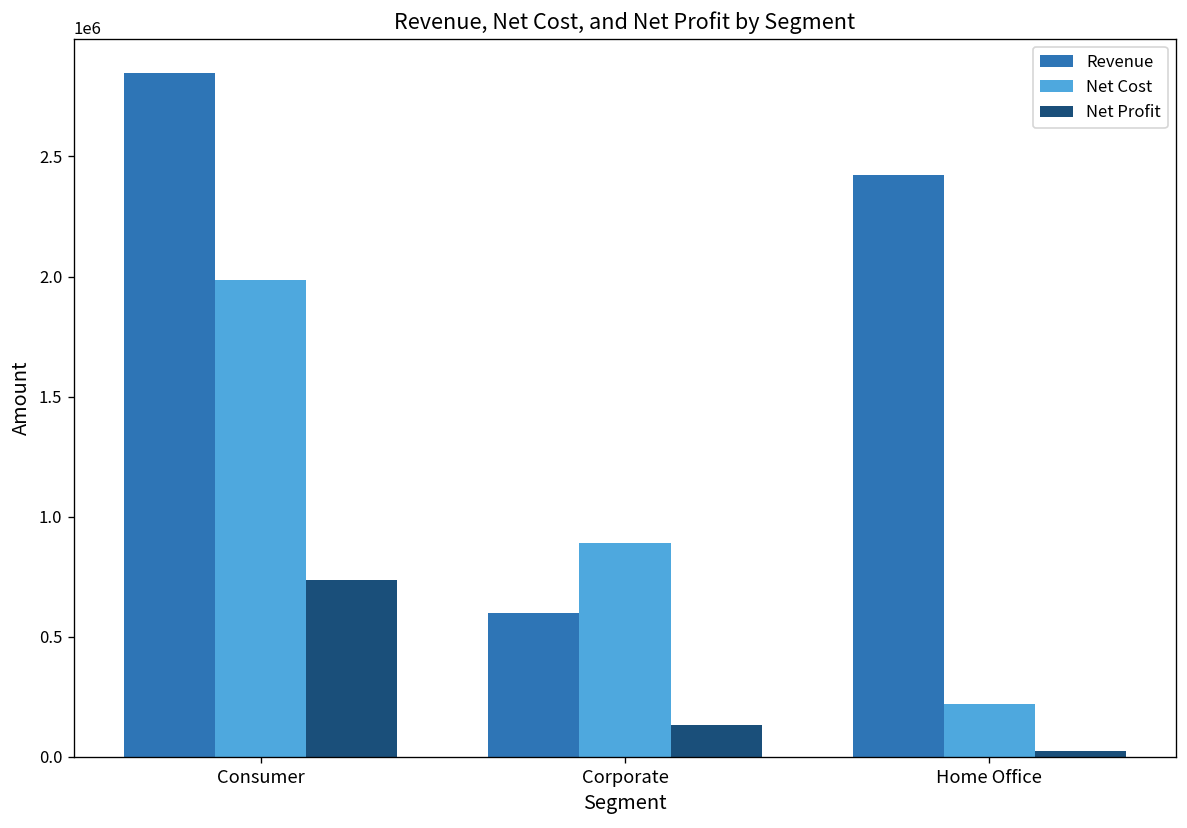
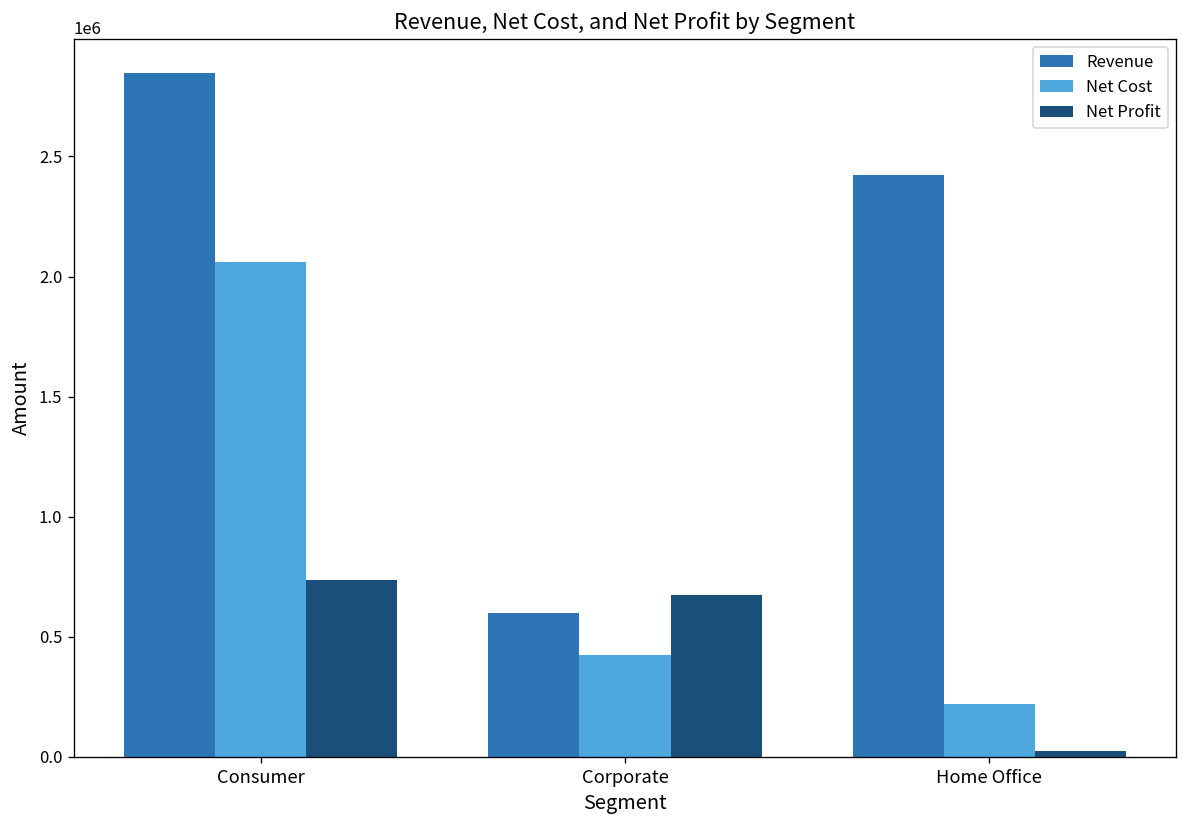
  {
    "Revenue": {
      "Consumer": 2850000,
      "Corporate": 600000,
      "Home Office": 2420000
    },
    "Net Cost": {
-     "Consumer": 1990000,
-     "Corporate": 890000,
+     "Consumer": 2060000,
+     "Corporate": 420000,
      "Home Office": 220000
    },
    "Net Profit": {
      "Consumer": 740000,
-     "Corporate": 130000,
+     "Corporate": 670000,
      "Home Office": 20000
    }
  }
